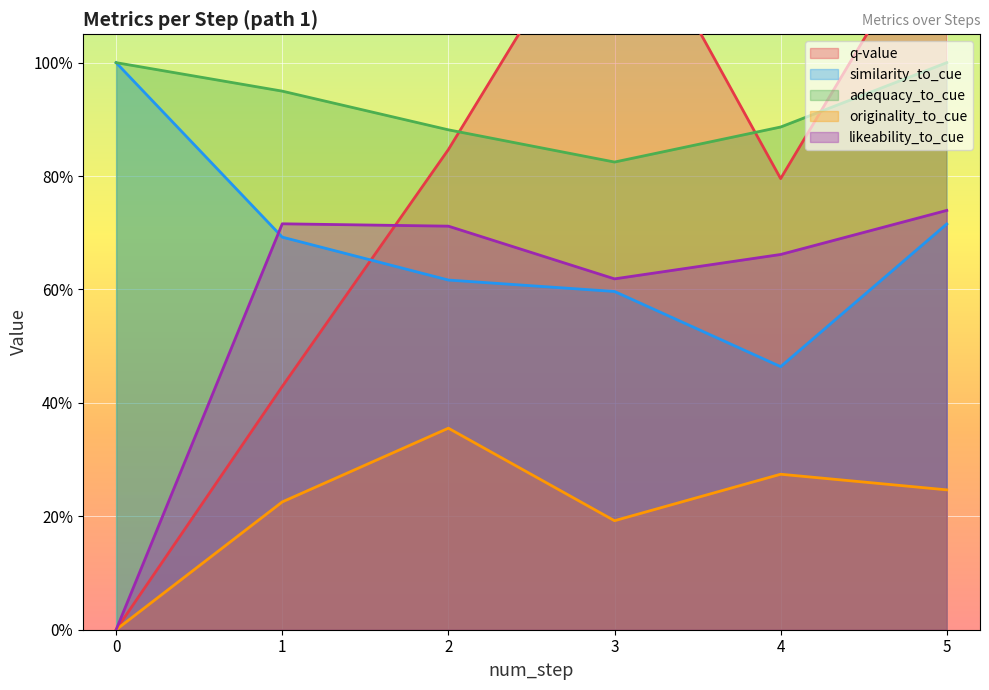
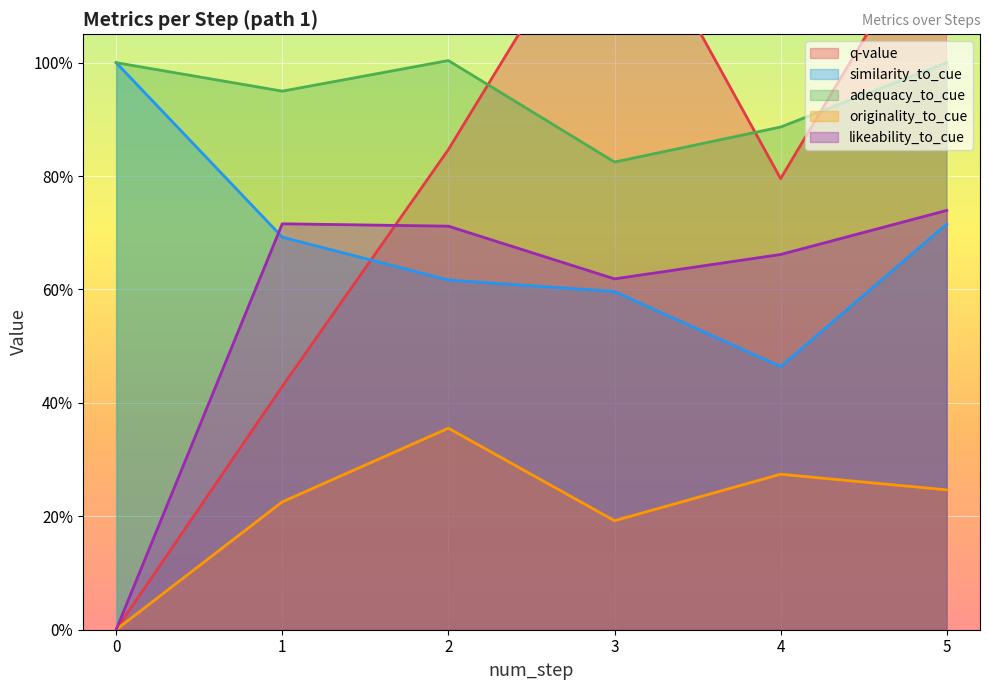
  {
    "q-value": {
      "1": "43%",
      "2": "85%",
      "4": "80%"
    },
    "similarity_to_cue": {
      "1": "69%",
      "2": "62%",
      "3": "60%",
      "4": "46%",
      "5": "72%"
    },
    "adequacy_to_cue": {
      "1": "95%",
-     "2": "88%",
+     "2": "100%",
      "3": "82%",
      "4": "89%"
    },
    "originality_to_cue": {
      "1": "23%",
      "2": "36%",
      "3": "19%",
      "4": "27%",
      "5": "25%"
    },
    "likeability_to_cue": {
      "1": "72%",
      "2": "71%",
      "3": "62%",
      "4": "66%",
      "5": "74%"
    }
  }
